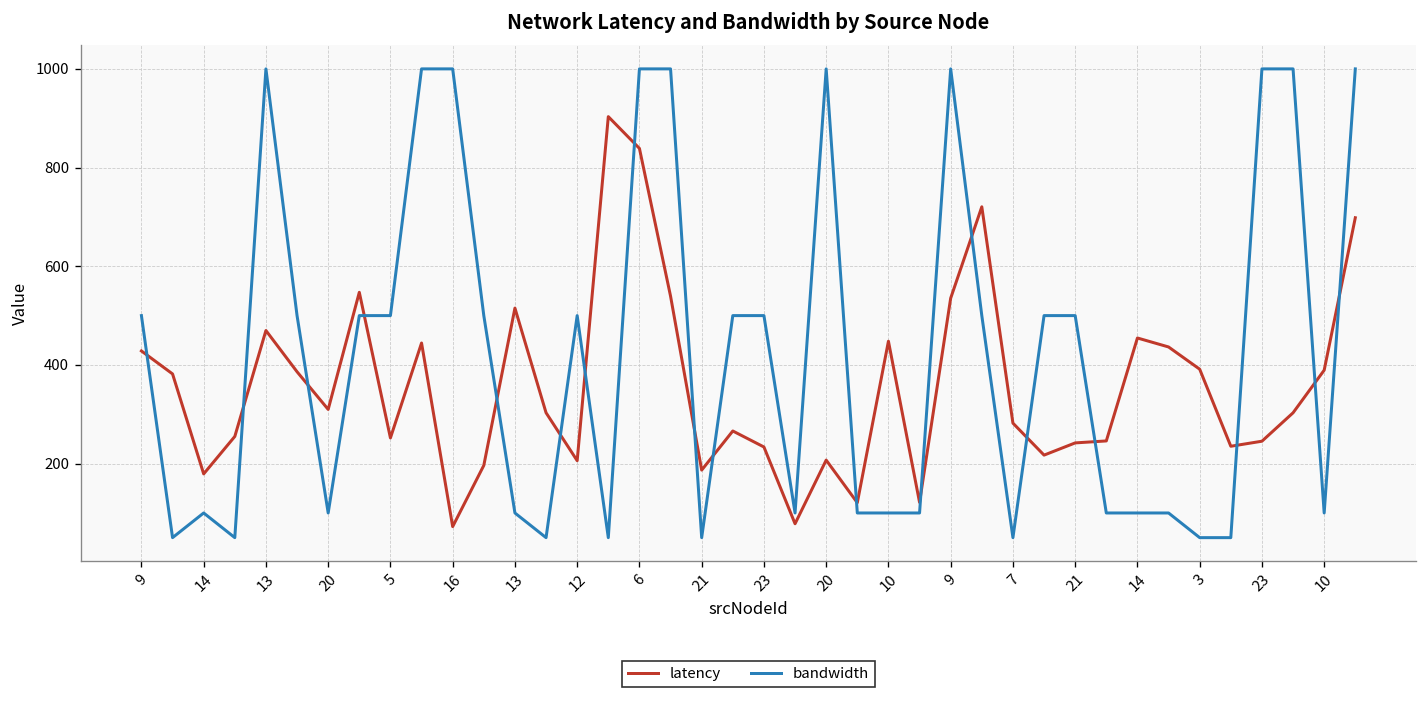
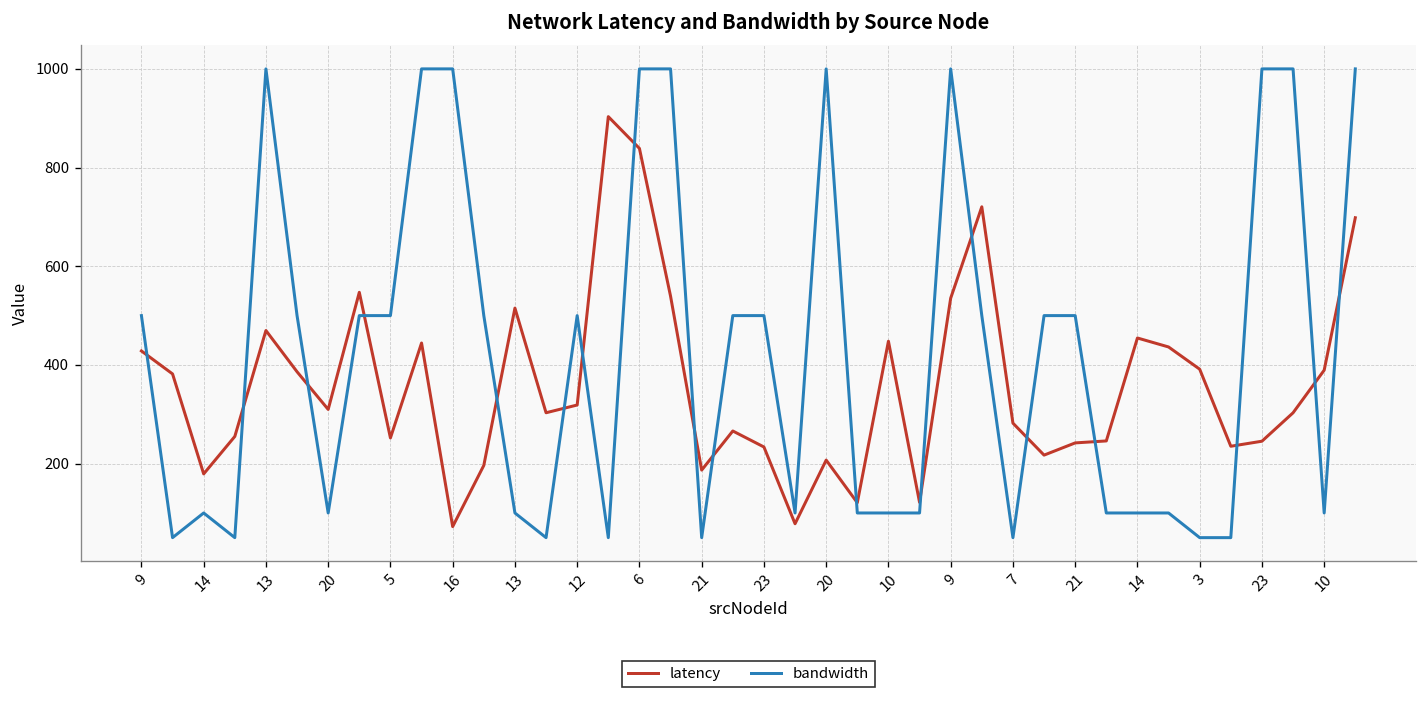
  {
    "latency": {
      "16": 70,
-     "12": 210,
+     "12": 320,
      "6": 840
    },
    "bandwidth": {
      "16": 1000,
      "12": 500,
      "6": 1000
    }
  }
